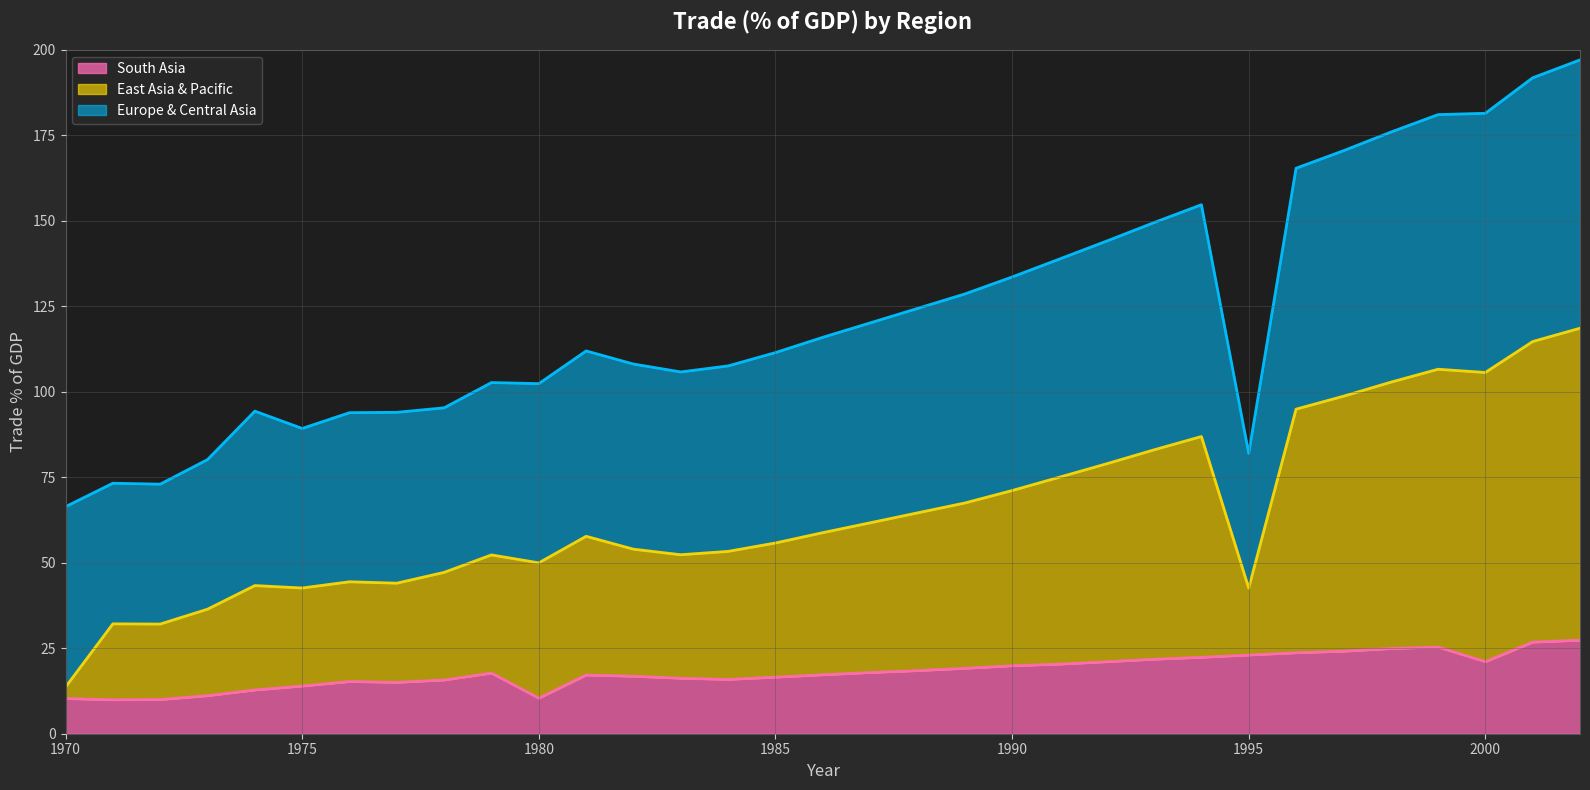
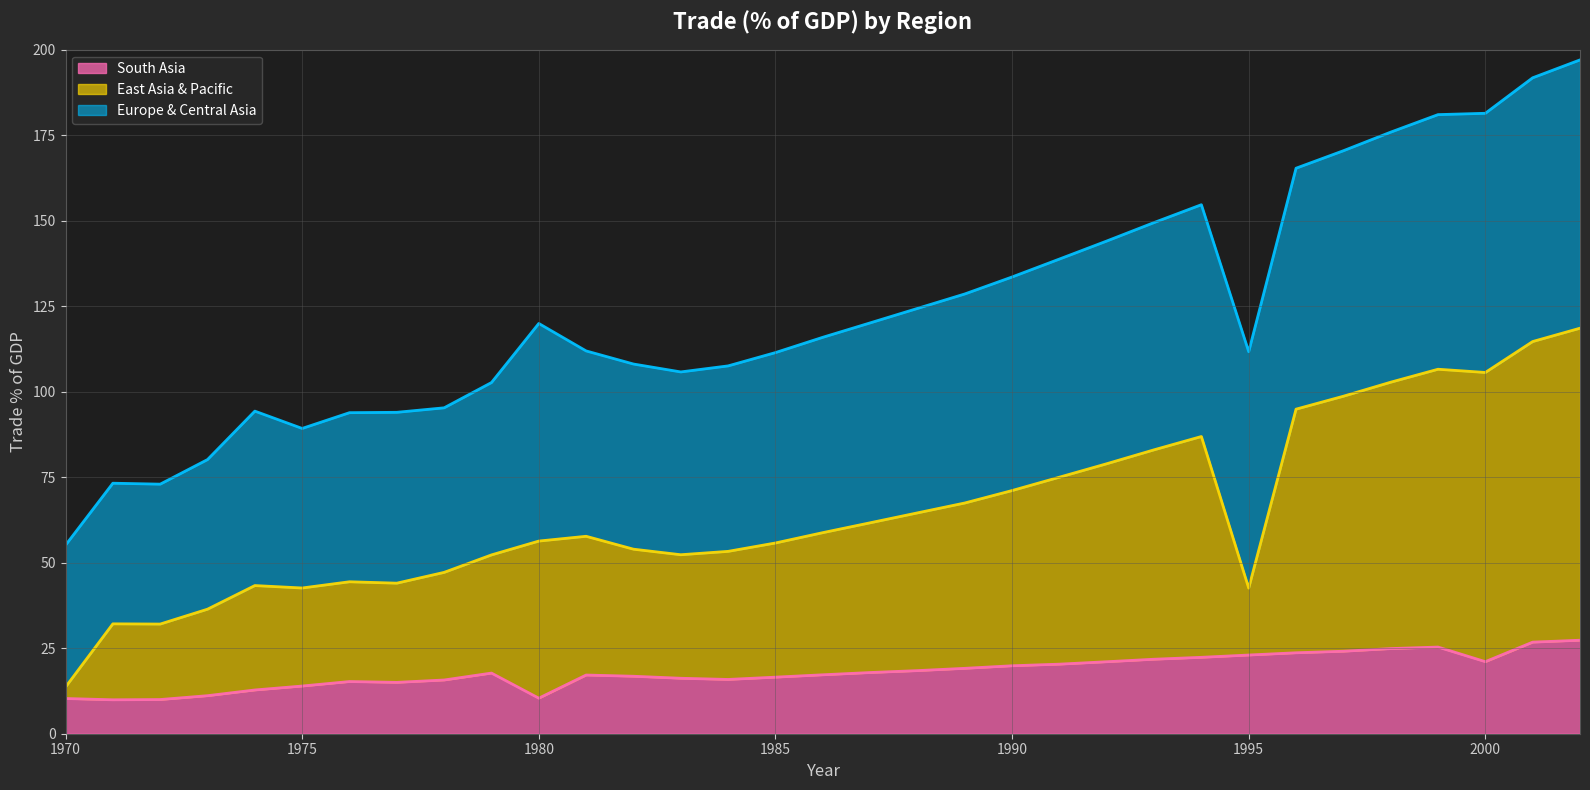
  {
    "South Asia": {
      "1970": 10,
      "1975": 14,
      "1980": 10,
      "1985": 17,
      "1990": 20,
      "1995": 23,
      "2000": 21
    },
    "East Asia & Pacific": {
      "1970": 3,
      "1975": 29,
-     "1980": 40,
+     "1980": 46,
      "1985": 39,
      "1990": 51,
      "1995": 20,
      "2000": 85
    },
    "Europe & Central Asia": {
-     "1970": 53,
+     "1970": 41,
      "1975": 47,
-     "1980": 52,
+     "1980": 64,
      "1985": 56,
      "1990": 62,
-     "1995": 39,
+     "1995": 69,
      "2000": 76
    }
  }
